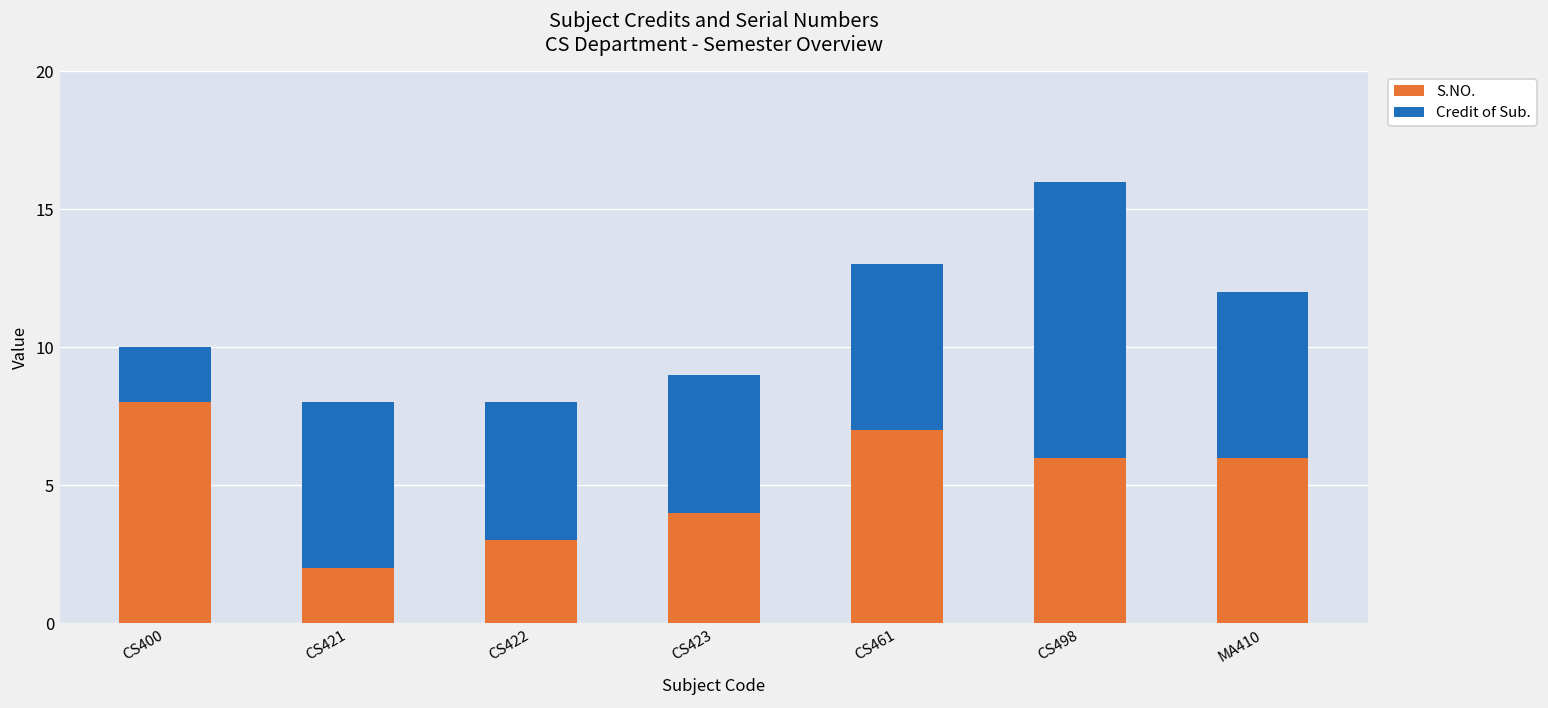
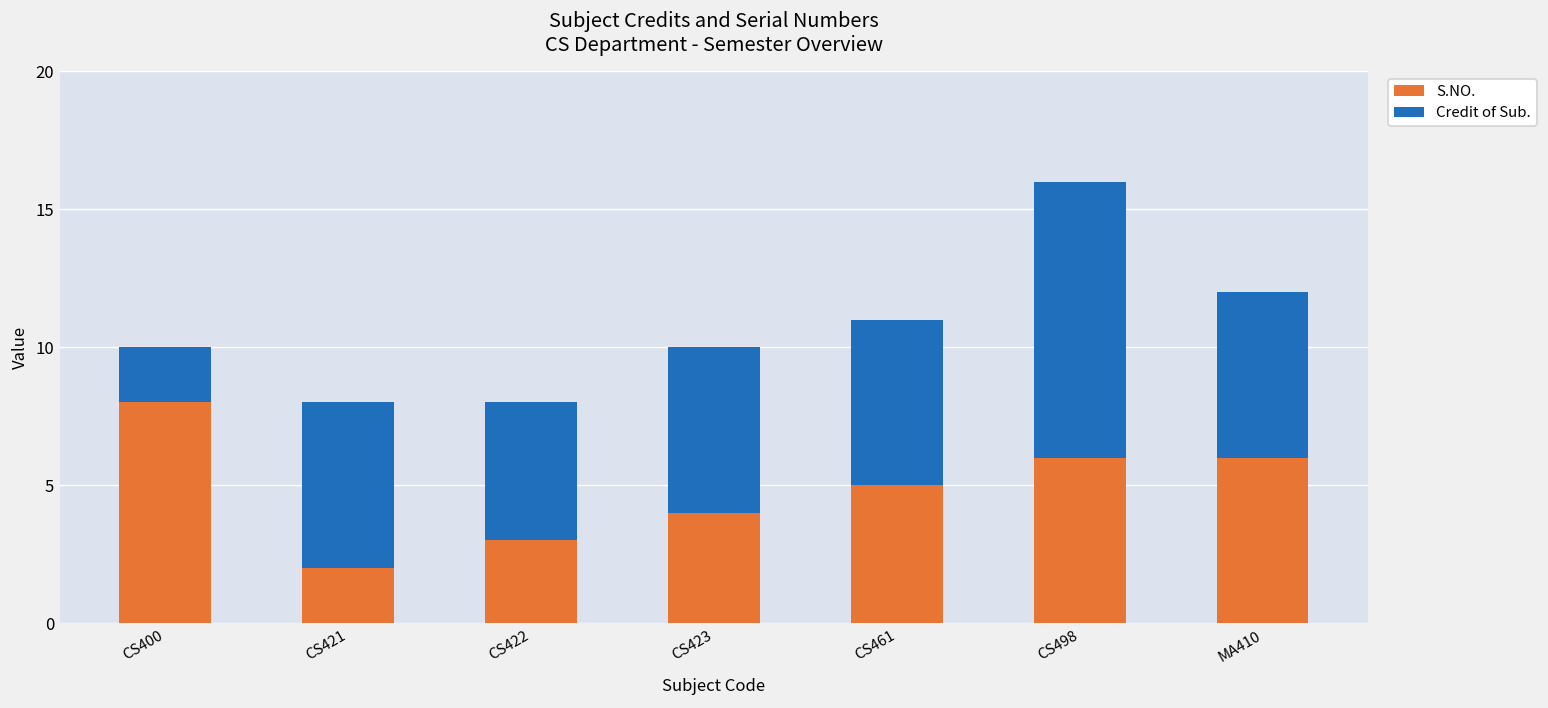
  {
    "S.NO.": {
      "CS400": 8,
      "CS421": 2,
      "CS422": 3,
      "CS423": 4,
-     "CS461": 7,
+     "CS461": 5,
      "CS498": 6,
      "MA410": 6
    },
    "Credit of Sub.": {
      "CS400": 2,
      "CS421": 6,
      "CS422": 5,
-     "CS423": 5,
+     "CS423": 6,
      "CS461": 6,
      "CS498": 10,
      "MA410": 6
    }
  }
